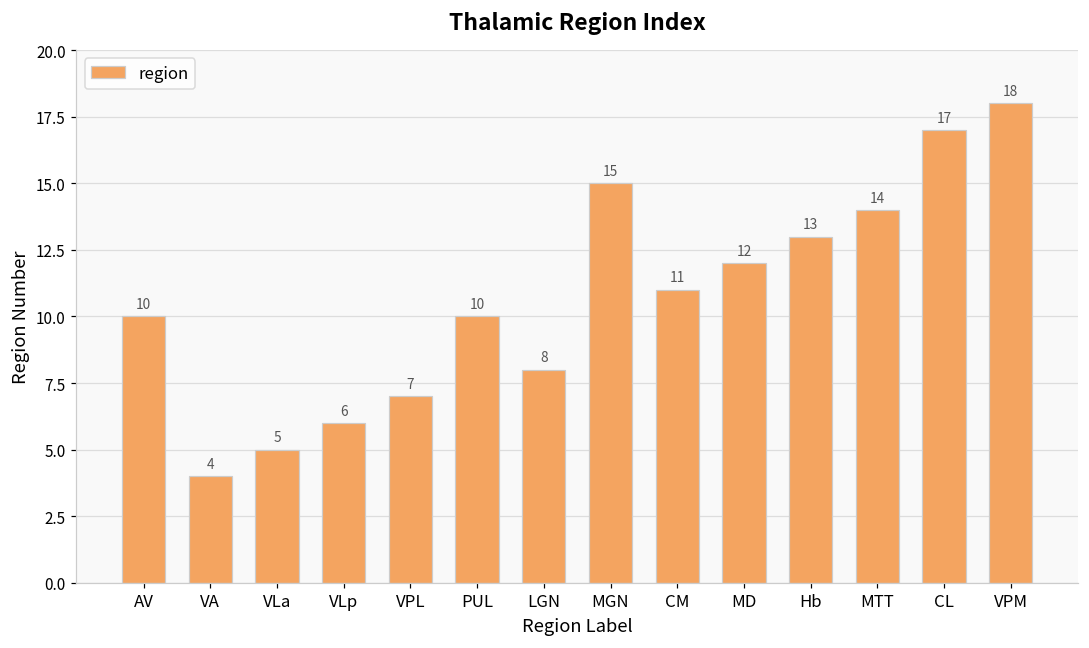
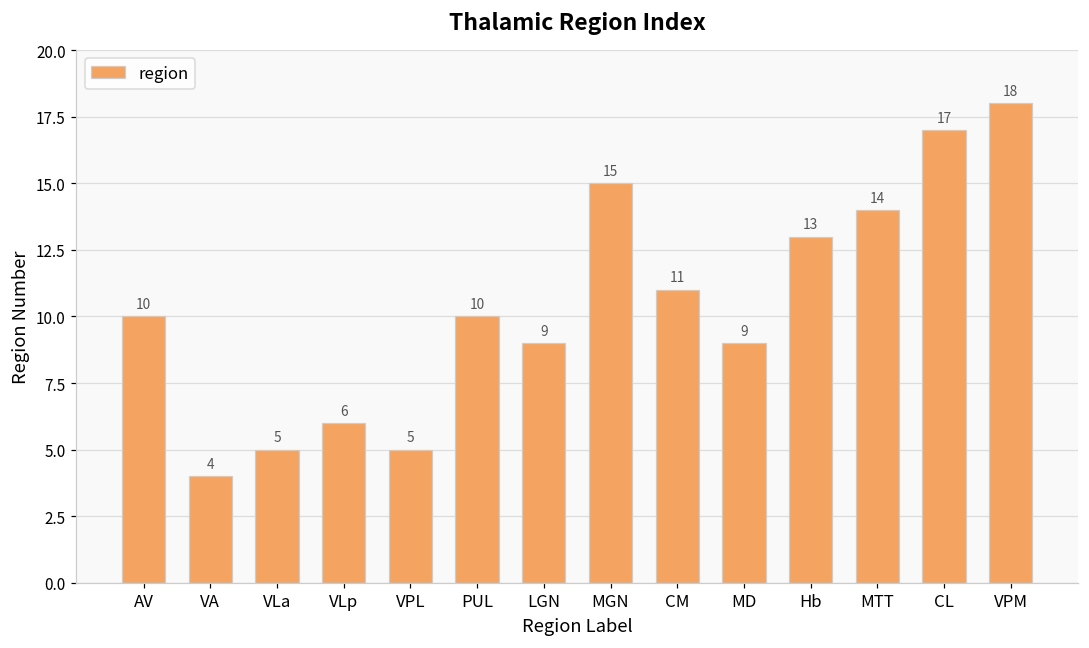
  {
    "AV": 10,
    "VA": 4,
    "VLa": 5,
    "VLp": 6,
-   "VPL": 7,
+   "VPL": 5,
    "PUL": 10,
-   "LGN": 8,
+   "LGN": 9,
    "MGN": 15,
    "CM": 11,
-   "MD": 12,
+   "MD": 9,
    "Hb": 13,
    "MTT": 14,
    "CL": 17,
    "VPM": 18
  }
